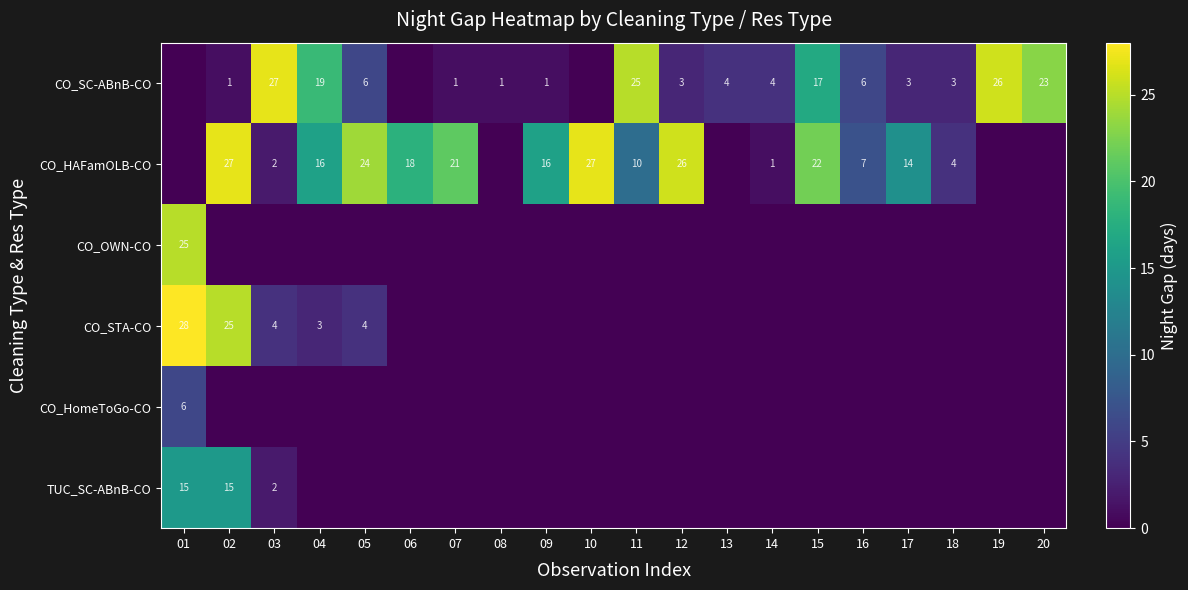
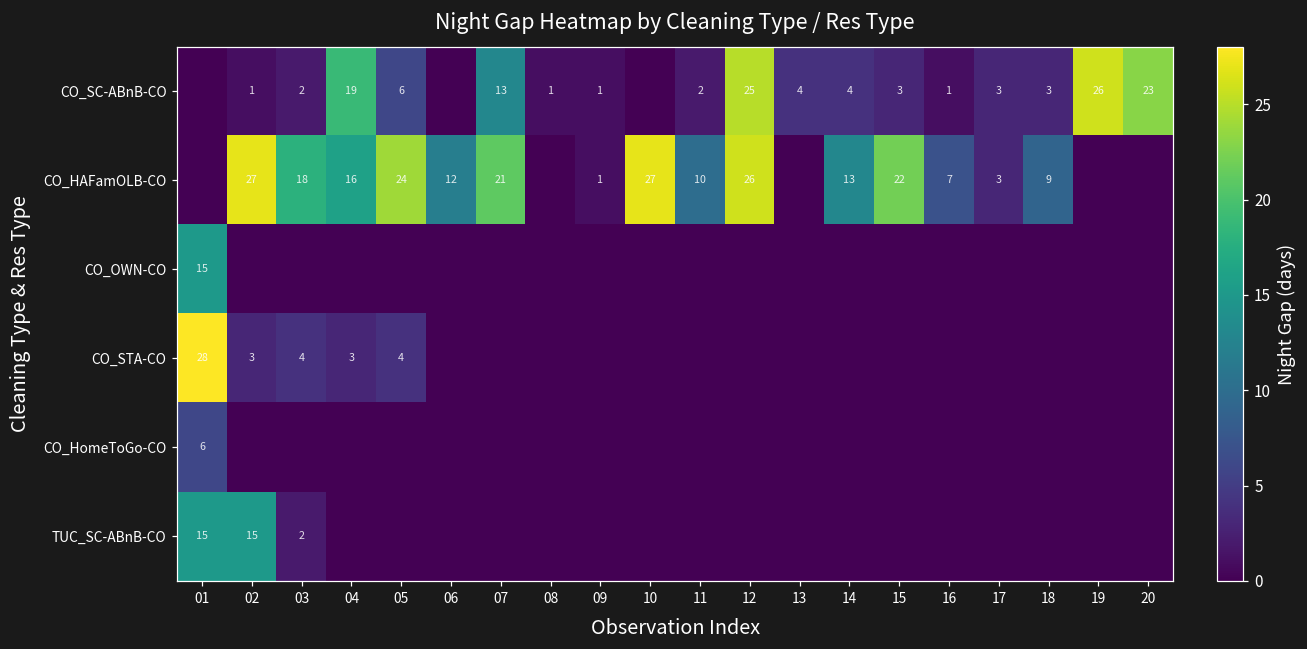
  {
    "CO_SC-ABnB-CO": {
      "02": 1,
-     "03": 27,
+     "03": 2,
      "04": 19,
      "05": 6,
-     "07": 1,
+     "07": 13,
      "08": 1,
      "09": 1,
-     "11": 25,
-     "12": 3,
+     "11": 2,
+     "12": 25,
      "13": 4,
      "14": 4,
-     "15": 17,
-     "16": 6,
+     "15": 3,
+     "16": 1,
      "17": 3,
      "18": 3,
      "19": 26,
      "20": 23
    },
    "CO_HAFamOLB-CO": {
      "02": 27,
-     "03": 2,
+     "03": 18,
      "04": 16,
      "05": 24,
-     "06": 18,
+     "06": 12,
      "07": 21,
-     "09": 16,
+     "09": 1,
      "10": 27,
      "11": 10,
      "12": 26,
-     "14": 1,
+     "14": 13,
      "15": 22,
      "16": 7,
-     "17": 14,
-     "18": 4
+     "17": 3,
+     "18": 9
    },
    "CO_OWN-CO": {
-     "01": 25
+     "01": 15
    },
    "CO_STA-CO": {
      "01": 28,
-     "02": 25,
+     "02": 3,
      "03": 4,
      "04": 3,
      "05": 4
    },
    "CO_HomeToGo-CO": {
      "01": 6
    },
    "TUC_SC-ABnB-CO": {
      "01": 15,
      "02": 15,
      "03": 2
    }
  }
